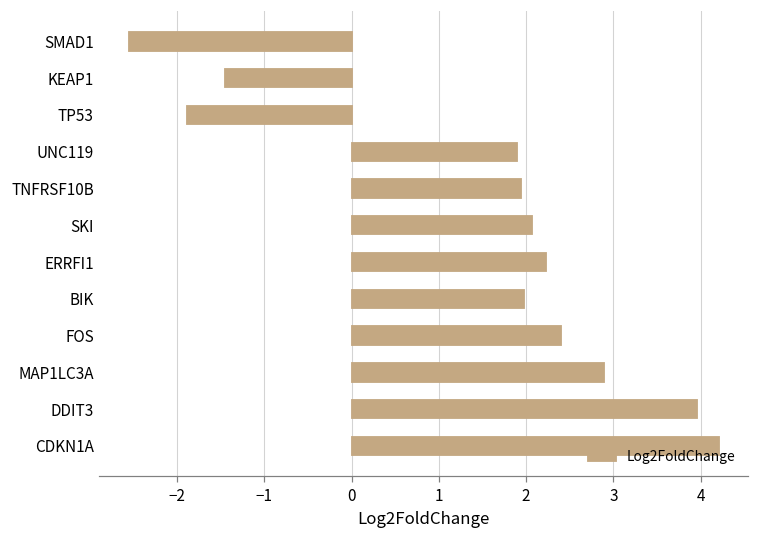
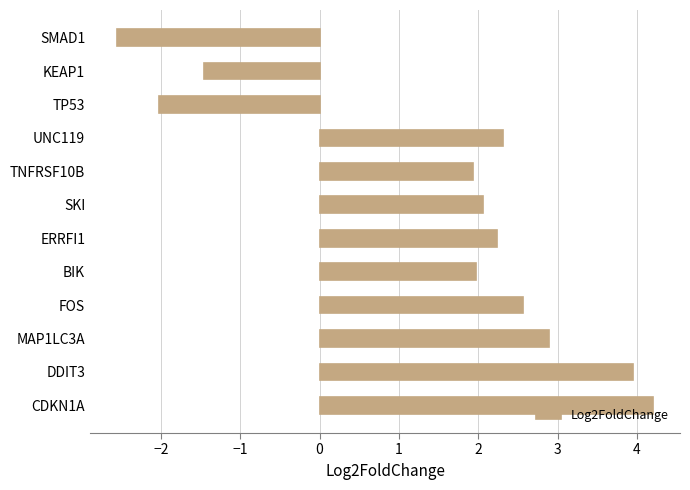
  {
    "SMAD1": -2.6,
    "KEAP1": -1.5,
-   "TP53": -1.9,
-   "UNC119": 1.9,
+   "TP53": -2.0,
+   "UNC119": 2.3,
    "TNFRSF10B": 1.9,
    "SKI": 2.1,
    "ERRFI1": 2.2,
    "BIK": 2.0,
-   "FOS": 2.4,
+   "FOS": 2.6,
    "MAP1LC3A": 2.9,
    "DDIT3": 4.0,
    "CDKN1A": 4.2
  }
